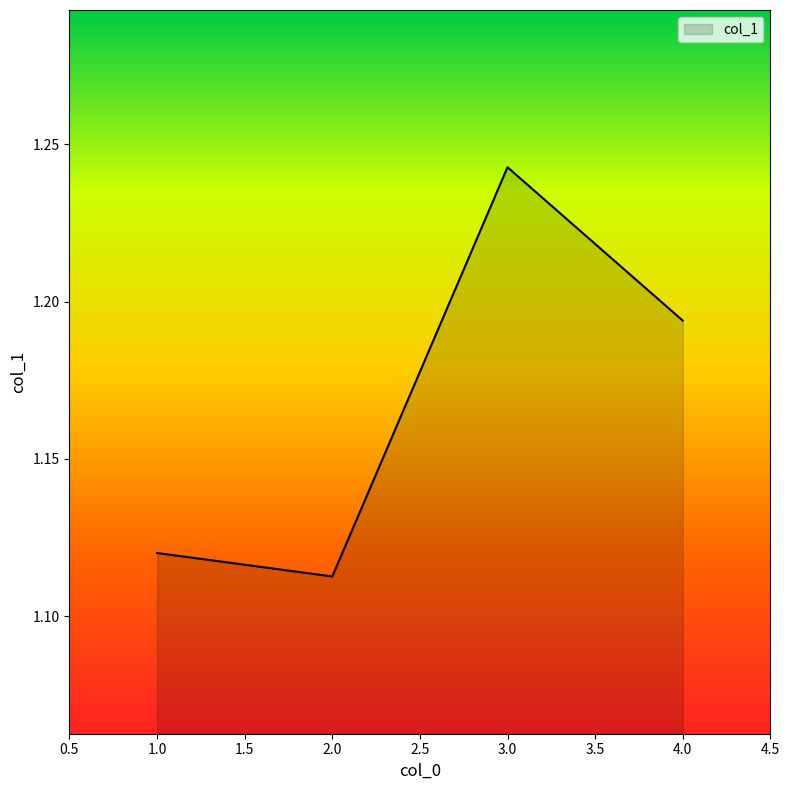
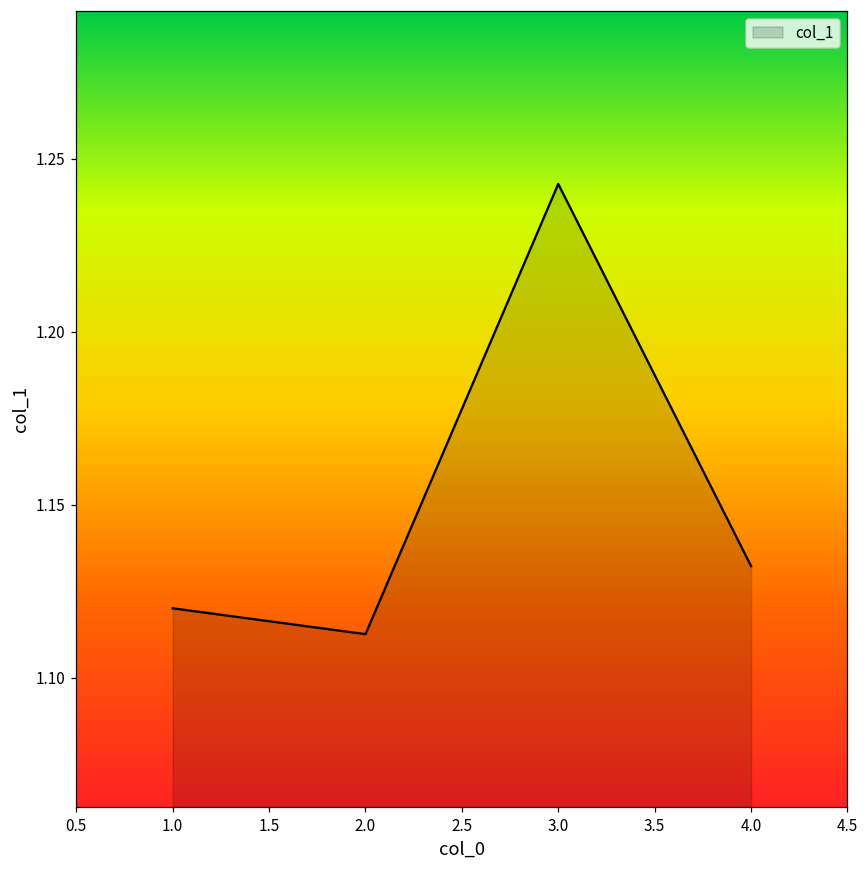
  {
    "1.0": 1.120,
    "2.0": 1.113,
    "3.0": 1.243,
-   "4.0": 1.194
+   "4.0": 1.132
  }
